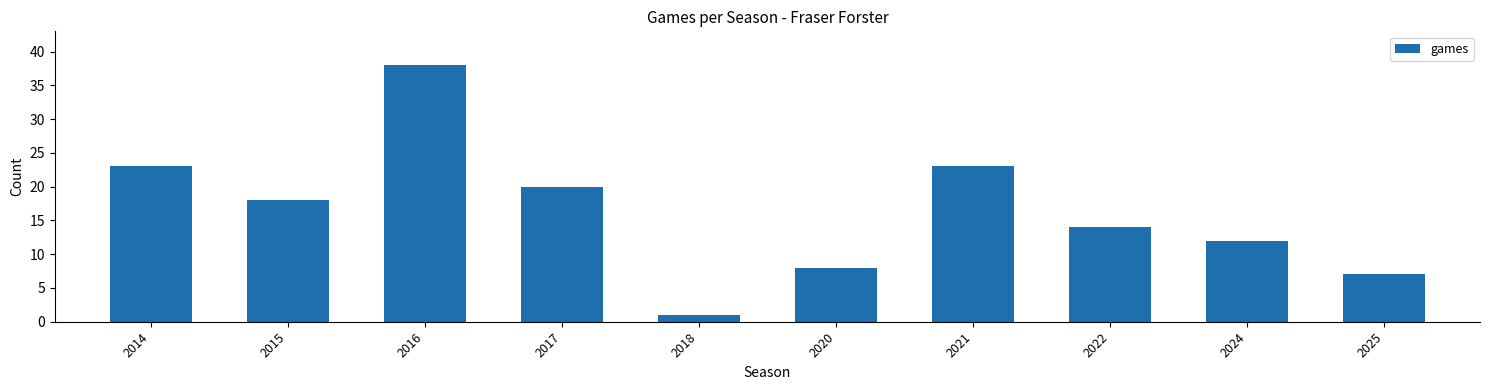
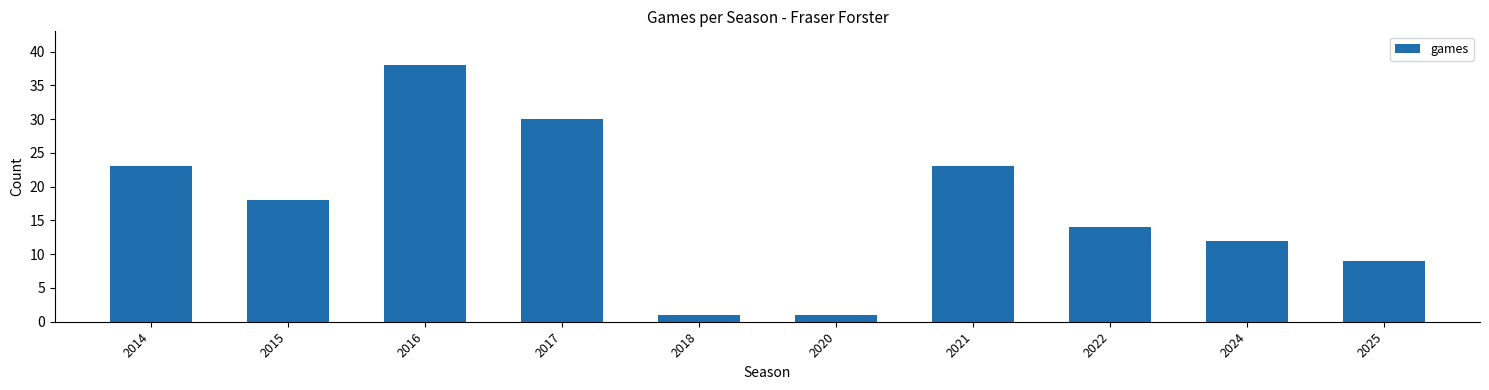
  {
    "2014": 23,
    "2015": 18,
    "2016": 38,
-   "2017": 20,
+   "2017": 30,
    "2018": 1,
-   "2020": 8,
+   "2020": 1,
    "2021": 23,
    "2022": 14,
    "2024": 12,
-   "2025": 7
+   "2025": 9
  }
